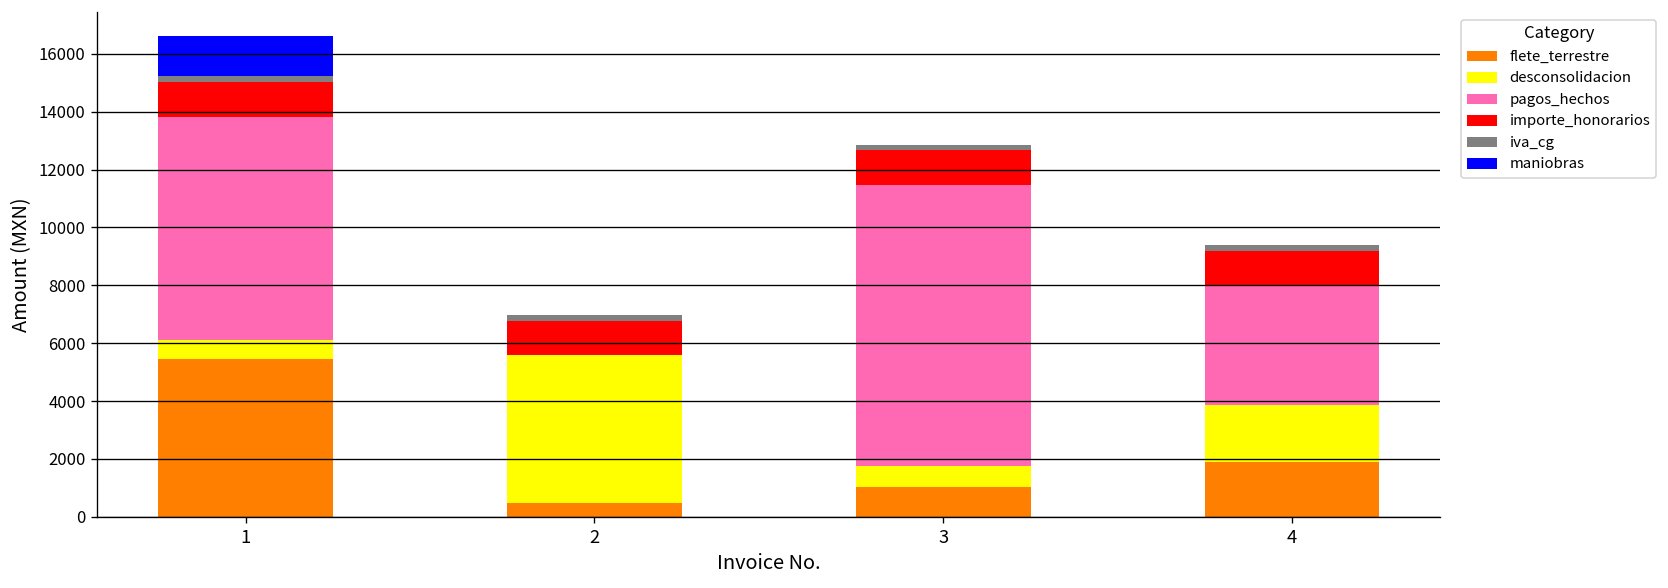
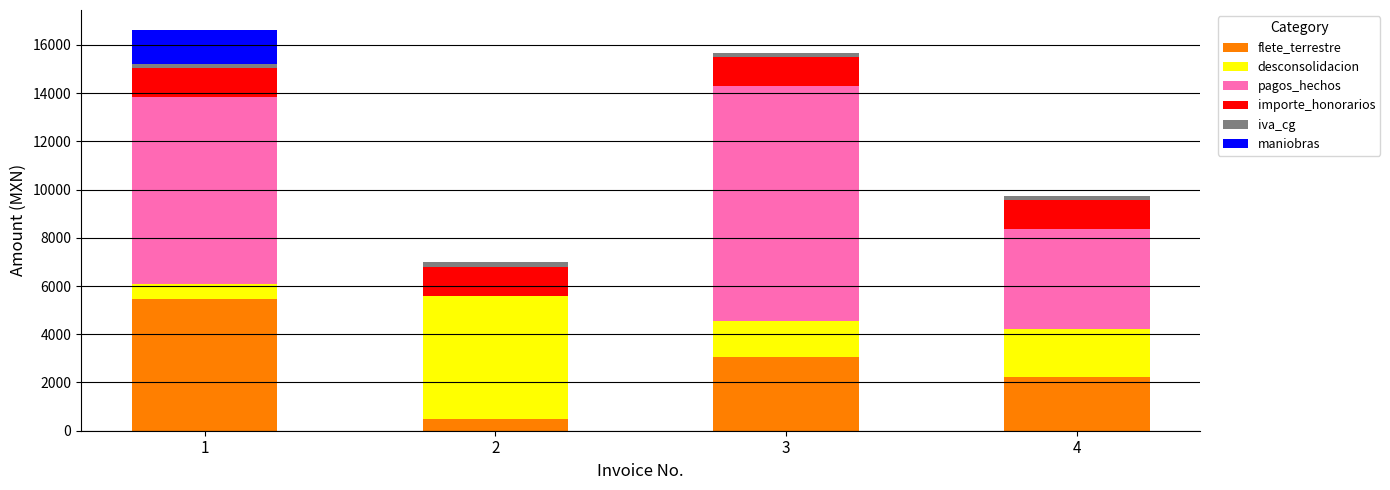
  {
    "flete_terrestre": {
      "1": 5500,
      "2": 500,
-     "3": 1000,
-     "4": 1900
+     "3": 3100,
+     "4": 2200
    },
    "desconsolidacion": {
      "1": 600,
      "2": 5100,
-     "3": 700,
+     "3": 1500,
      "4": 2000
    },
    "pagos_hechos": {
      "1": 7700,
      "2": 0,
      "3": 9700,
      "4": 4200
    },
    "importe_honorarios": {
      "1": 1200,
      "2": 1200,
      "3": 1200,
      "4": 1200
    },
    "iva_cg": {
      "1": 200,
      "2": 200,
      "3": 200,
      "4": 200
    },
    "maniobras": {
      "1": 1400,
      "2": 0,
      "3": 0,
      "4": 0
    }
  }
